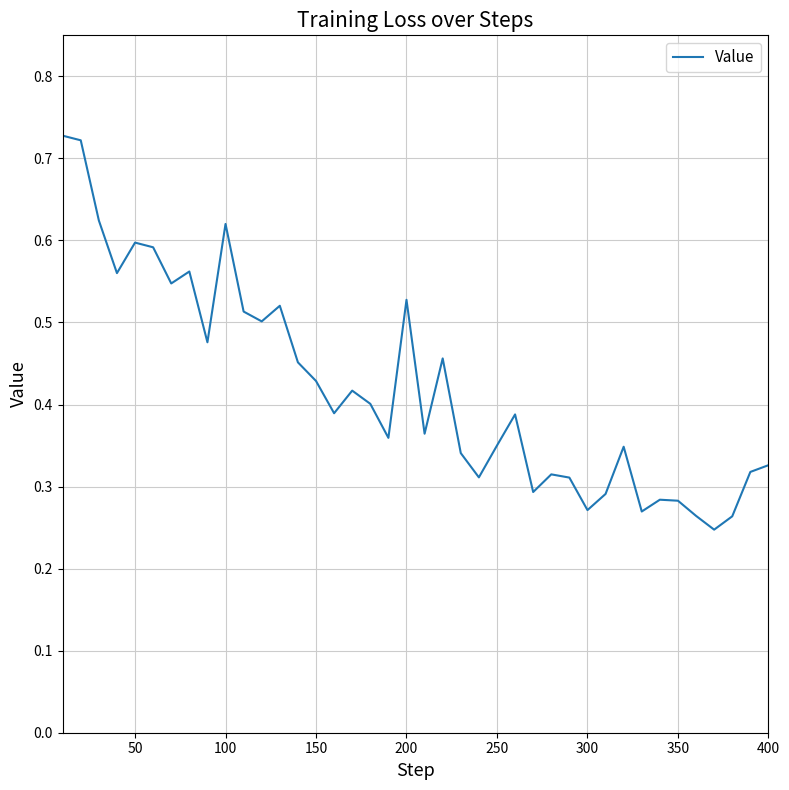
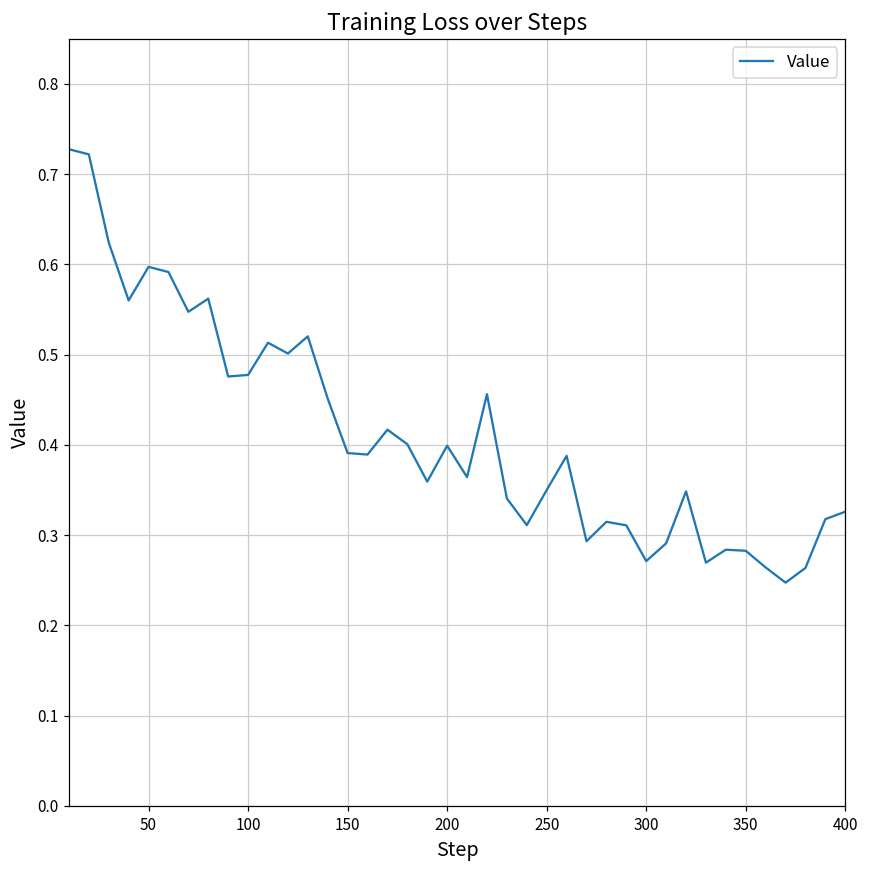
  {
    "50": 0.60,
-   "100": 0.62,
-   "150": 0.43,
-   "200": 0.53,
+   "100": 0.48,
+   "150": 0.39,
+   "200": 0.40,
    "250": 0.35,
    "300": 0.27,
    "350": 0.28,
    "400": 0.33
  }
